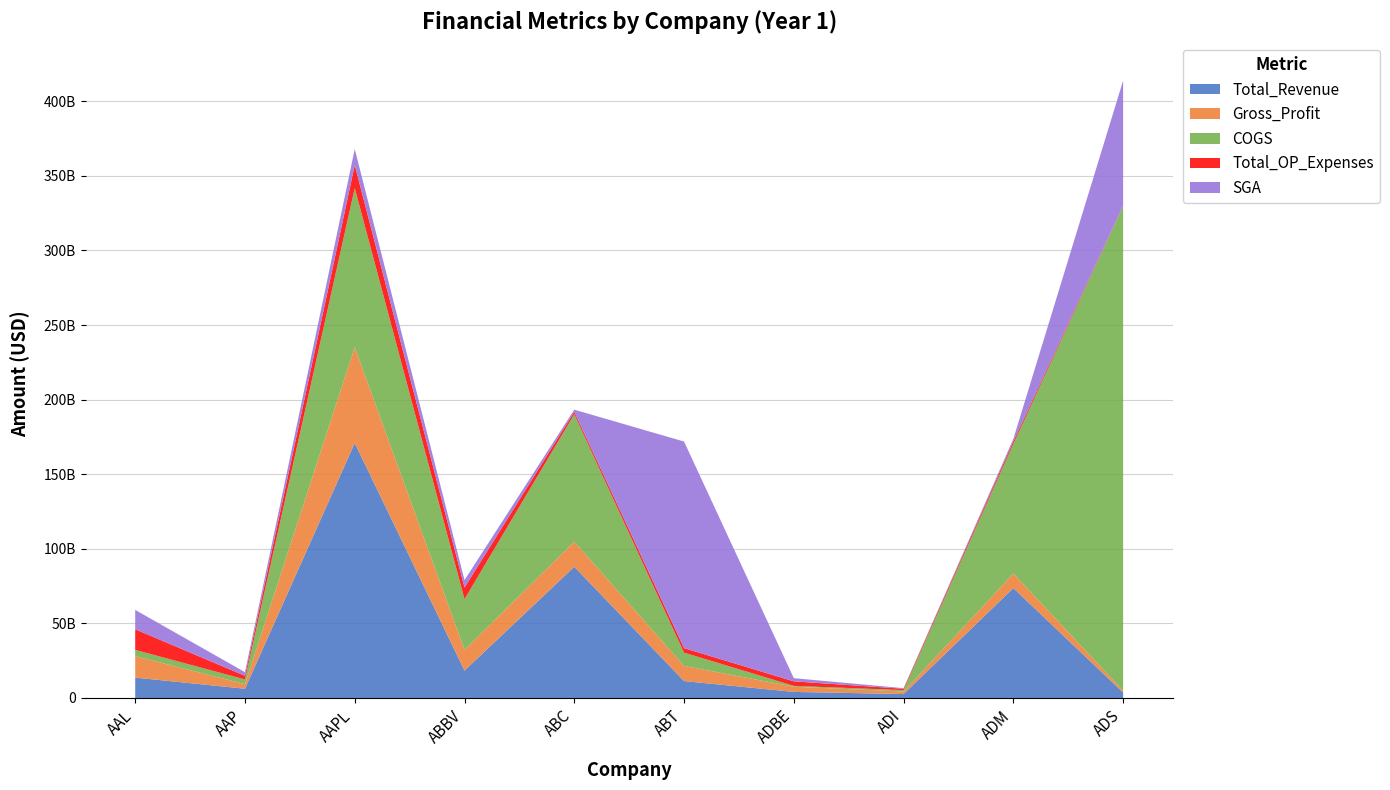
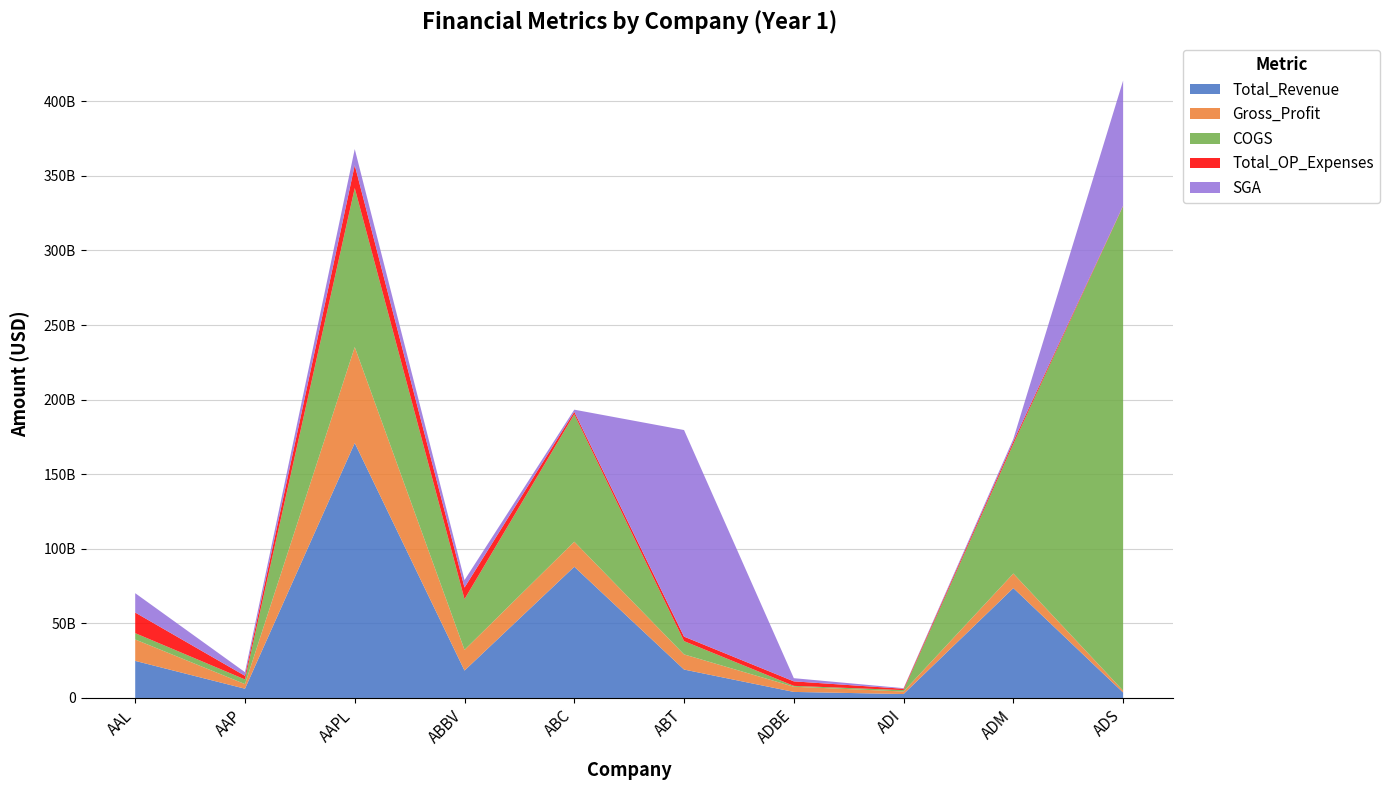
  {
    "Total_Revenue": {
-     "AAL": 14000000000,
+     "AAL": 25000000000,
      "AAP": 6000000000,
      "AAPL": 171000000000,
      "ABBV": 18000000000,
      "ABC": 88000000000,
-     "ABT": 11000000000,
+     "ABT": 19000000000,
      "ADBE": 4000000000,
      "ADM": 74000000000
    },
    "Gross_Profit": {
      "AAL": 14000000000,
      "AAP": 3000000000,
      "AAPL": 64000000000,
      "ABBV": 14000000000,
      "ABC": 17000000000,
      "ABT": 10000000000,
      "ADM": 10000000000
    },
    "COGS": {
      "AAL": 4000000000,
      "AAP": 3000000000,
      "AAPL": 107000000000,
      "ABBV": 34000000000,
      "ABT": 9000000000
    },
    "Total_OP_Expenses": {
      "AAL": 14000000000,
      "AAP": 2000000000,
      "AAPL": 15000000000,
      "ABBV": 8000000000,
      "ABT": 3000000000,
      "ADBE": 3000000000
    },
    "SGA": {
      "AAL": 13000000000,
      "AAP": 2000000000,
      "AAPL": 11000000000,
      "ABBV": 5000000000,
      "ABT": 138000000000,
      "ADBE": 2000000000,
      "ADS": 84000000000
    }
  }
